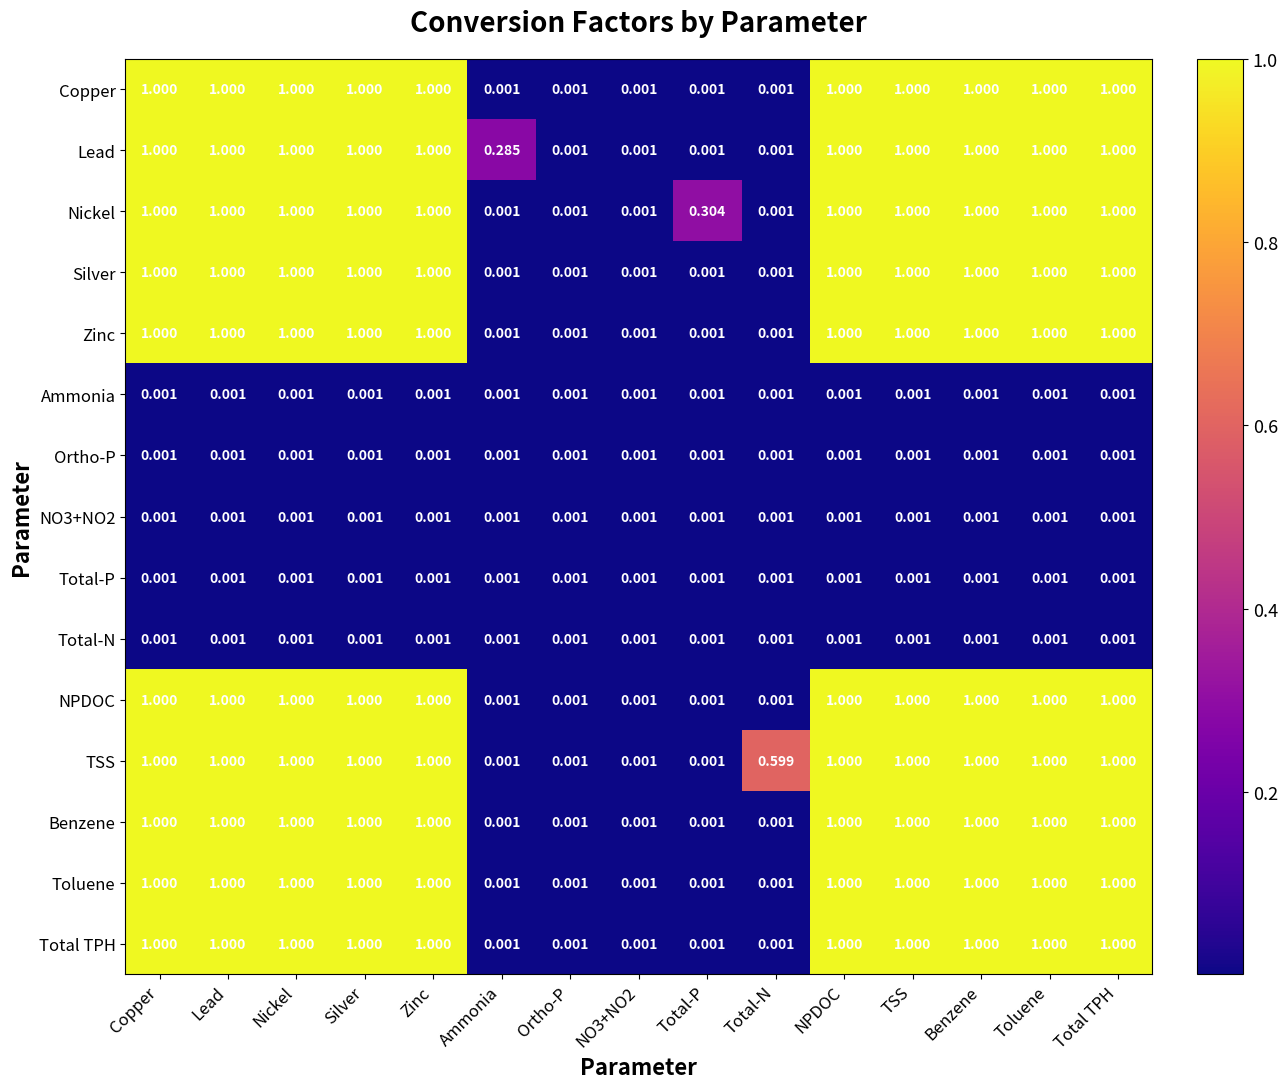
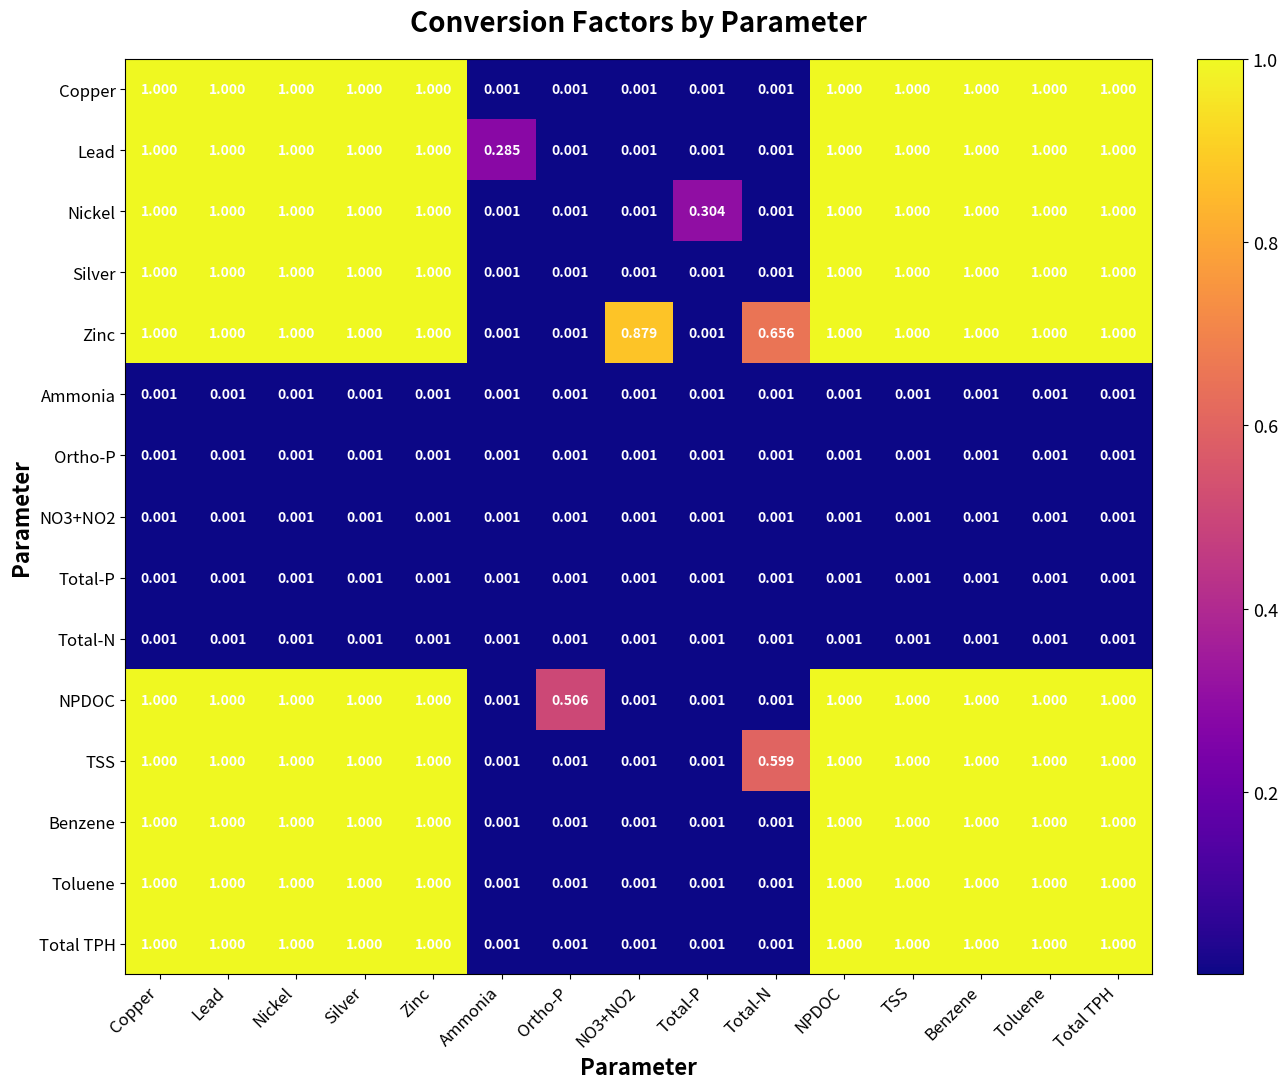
  {
    "Zinc": {
      "Copper": 1.000,
      "Lead": 1.000,
      "Nickel": 1.000,
      "Silver": 1.000,
      "Zinc": 1.000,
      "Ammonia": 0.001,
      "Ortho-P": 0.001,
-     "NO3+NO2": 0.001,
+     "NO3+NO2": 0.879,
      "Total-P": 0.001,
-     "Total-N": 0.001,
+     "Total-N": 0.656,
      "NPDOC": 1.000,
      "TSS": 1.000,
      "Benzene": 1.000,
      "Toluene": 1.000,
      "Total TPH": 1.000
    },
    "NPDOC": {
      "Copper": 1.000,
      "Lead": 1.000,
      "Nickel": 1.000,
      "Silver": 1.000,
      "Zinc": 1.000,
      "Ammonia": 0.001,
-     "Ortho-P": 0.001,
+     "Ortho-P": 0.506,
      "NO3+NO2": 0.001,
      "Total-P": 0.001,
      "Total-N": 0.001,
      "NPDOC": 1.000,
      "TSS": 1.000,
      "Benzene": 1.000,
      "Toluene": 1.000,
      "Total TPH": 1.000
    }
  }
